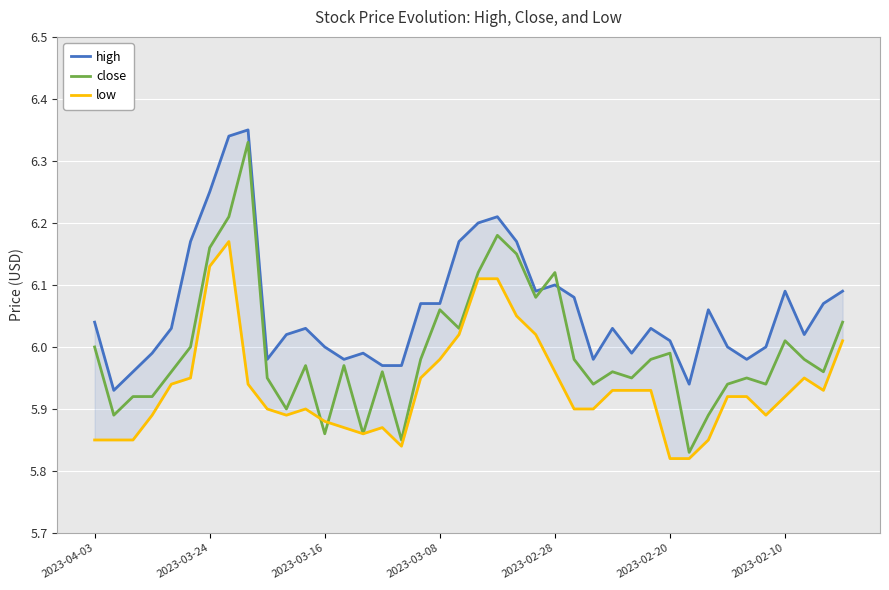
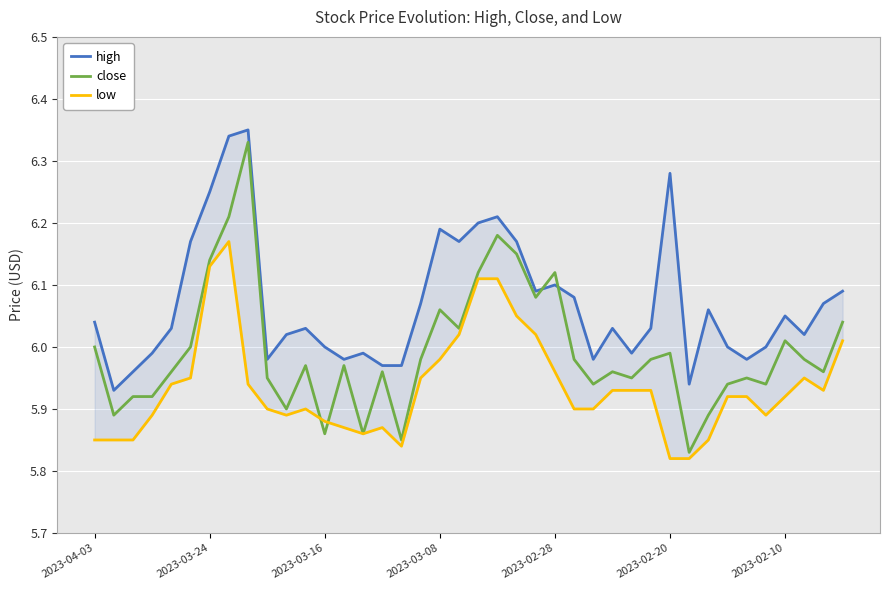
  {
    "high": {
      "2023-04-03": 6.04,
      "2023-03-24": 6.25,
      "2023-03-16": 6.00,
-     "2023-03-08": 6.07,
+     "2023-03-08": 6.19,
      "2023-02-28": 6.10,
-     "2023-02-20": 6.01,
-     "2023-02-10": 6.09
+     "2023-02-20": 6.28,
+     "2023-02-10": 6.05
    },
    "close": {
      "2023-04-03": 6.00,
-     "2023-03-24": 6.16,
+     "2023-03-24": 6.14,
      "2023-03-16": 5.86,
      "2023-03-08": 6.06,
      "2023-02-28": 6.12,
      "2023-02-20": 5.99,
      "2023-02-10": 6.01
    },
    "low": {
      "2023-04-03": 5.85,
      "2023-03-24": 6.13,
      "2023-03-16": 5.88,
      "2023-03-08": 5.98,
      "2023-02-28": 5.96,
      "2023-02-20": 5.82,
      "2023-02-10": 5.92
    }
  }
